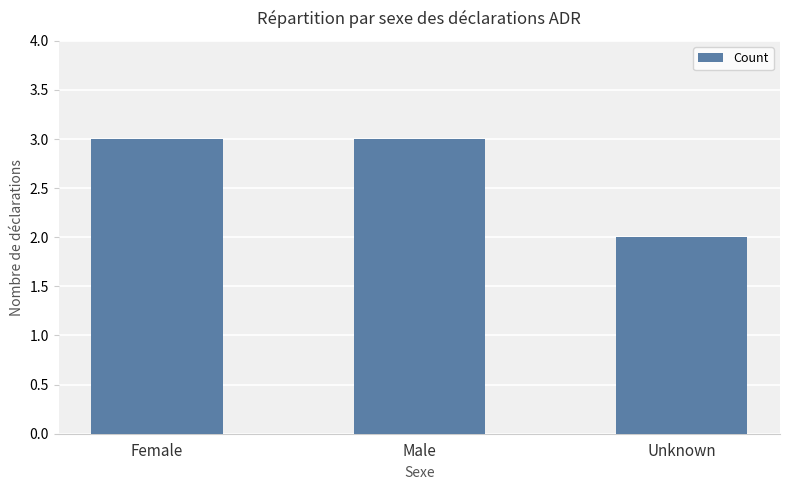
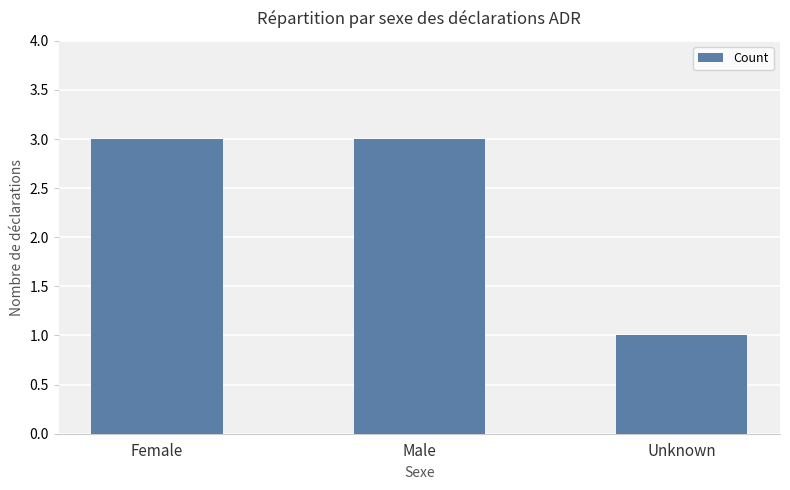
  {
    "Female": 3,
    "Male": 3,
-   "Unknown": 2
+   "Unknown": 1
  }
